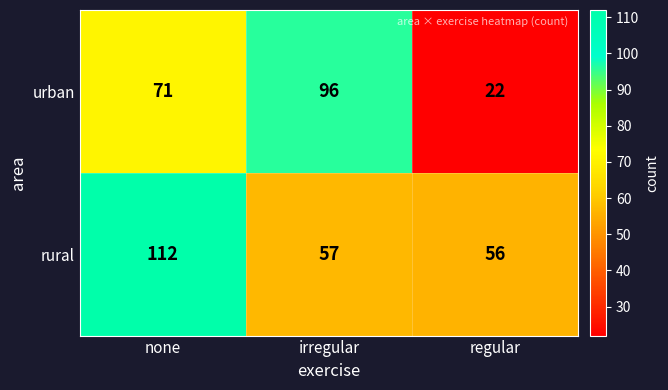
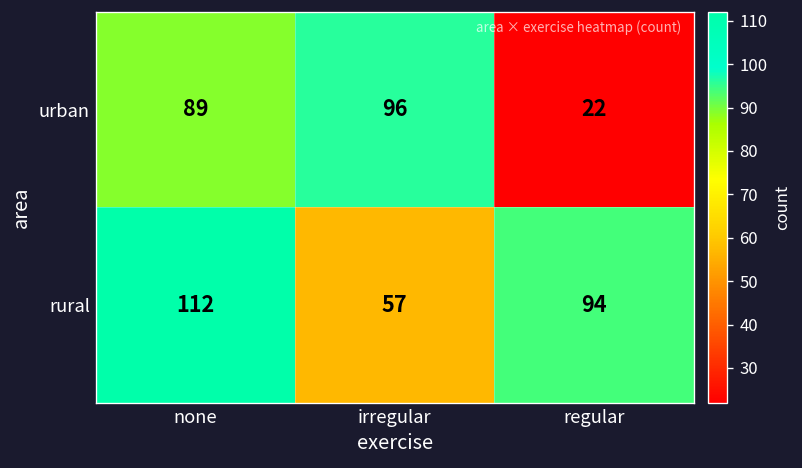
  {
    "urban": {
-     "none": 71,
+     "none": 89,
      "irregular": 96
    },
    "rural": {
      "none": 112,
      "irregular": 57,
-     "regular": 56
+     "regular": 94
    }
  }
